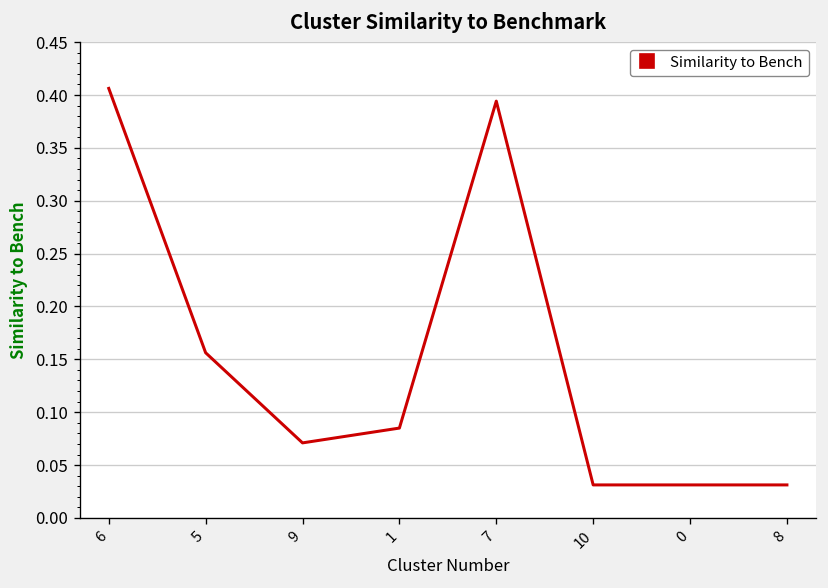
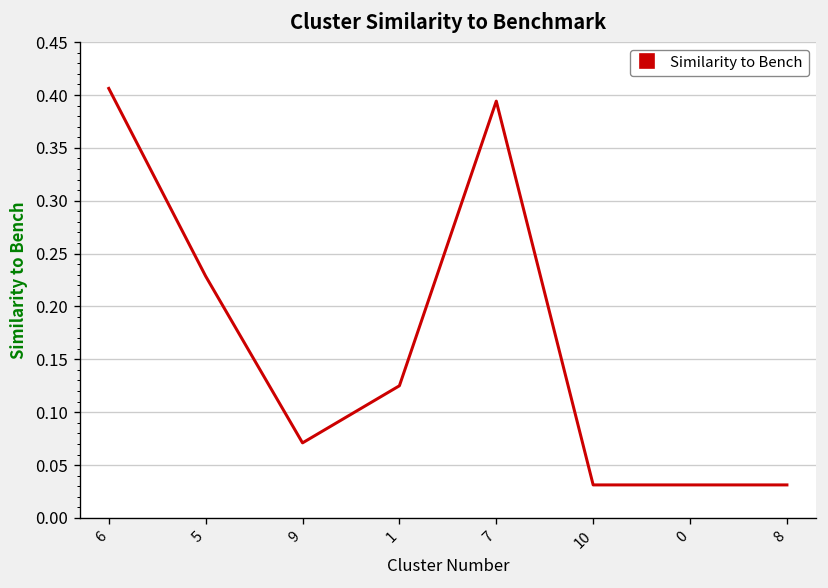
  {
    "6": 0.41,
-   "5": 0.16,
+   "5": 0.23,
    "9": 0.07,
-   "1": 0.09,
+   "1": 0.13,
    "7": 0.39,
    "10": 0.03,
    "0": 0.03,
    "8": 0.03
  }
